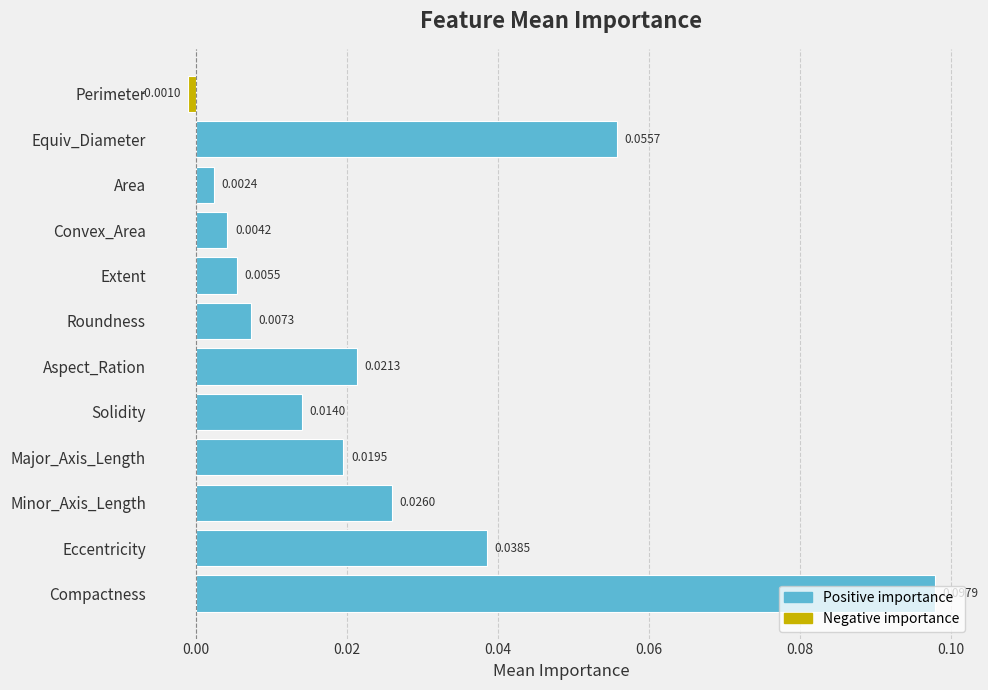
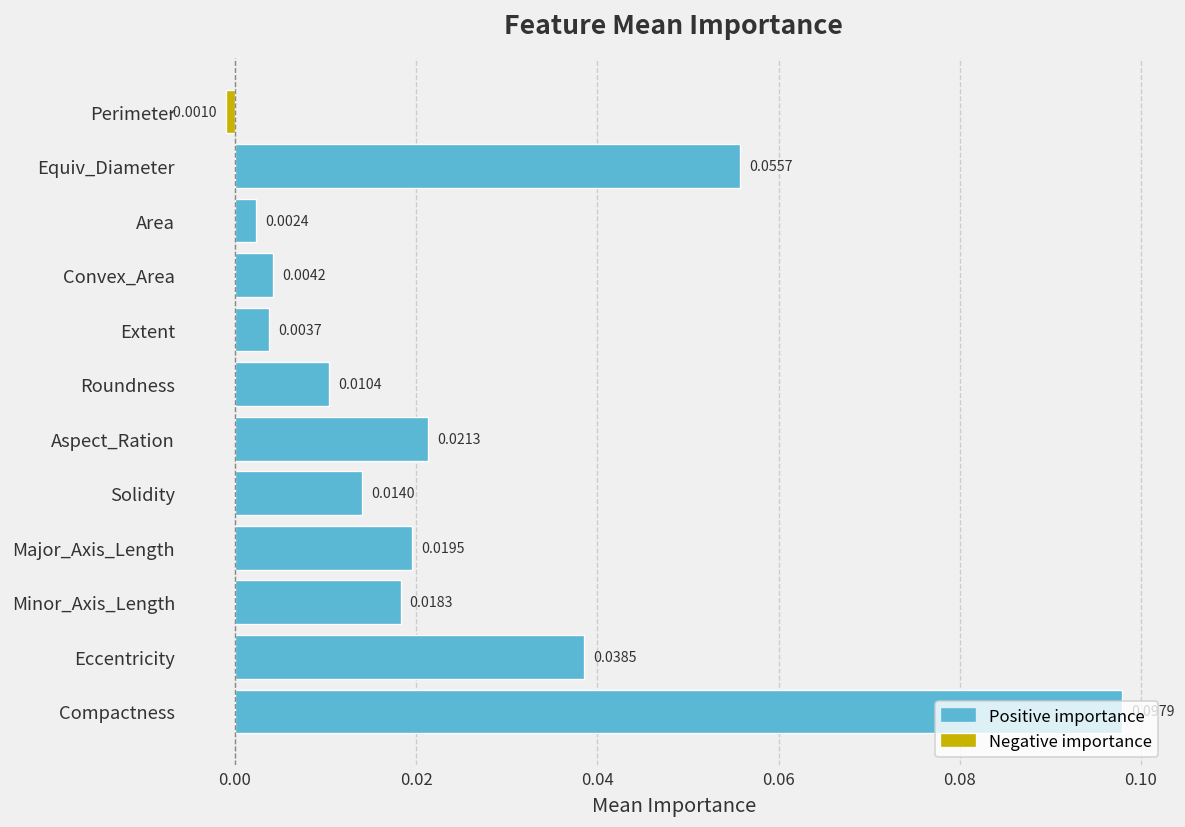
  {
    "Perimeter": -0.0010,
    "Equiv_Diameter": 0.0557,
    "Area": 0.0024,
    "Convex_Area": 0.0042,
-   "Extent": 0.0055,
-   "Roundness": 0.0073,
+   "Extent": 0.0037,
+   "Roundness": 0.0104,
    "Aspect_Ration": 0.0213,
    "Solidity": 0.0140,
    "Major_Axis_Length": 0.0195,
-   "Minor_Axis_Length": 0.0260,
+   "Minor_Axis_Length": 0.0183,
    "Eccentricity": 0.0385
  }
